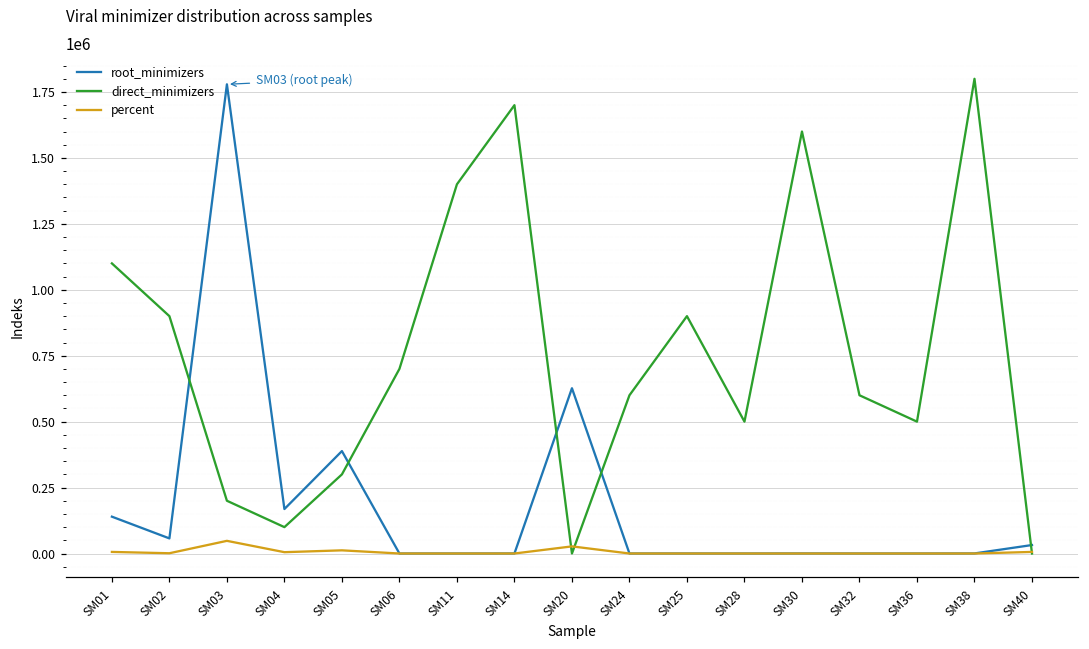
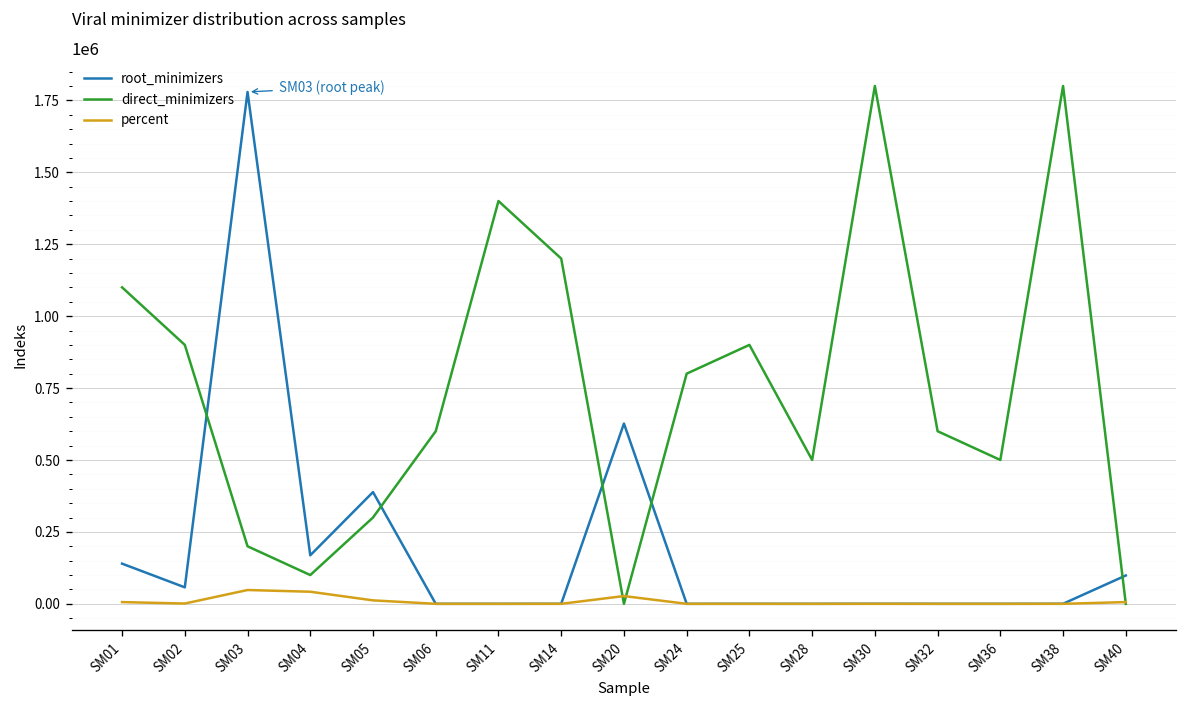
  {
    "root_minimizers": {
      "SM01": 140000,
      "SM02": 60000,
      "SM03": 1780000,
      "SM04": 170000,
      "SM05": 390000,
      "SM20": 630000,
-     "SM40": 30000
+     "SM40": 100000
    },
    "direct_minimizers": {
      "SM01": 1100000,
      "SM02": 900000,
      "SM03": 200000,
      "SM04": 100000,
      "SM05": 300000,
-     "SM06": 700000,
+     "SM06": 600000,
      "SM11": 1400000,
-     "SM14": 1700000,
+     "SM14": 1200000,
      "SM20": 0,
-     "SM24": 600000,
+     "SM24": 800000,
      "SM25": 900000,
      "SM28": 500000,
-     "SM30": 1600000,
+     "SM30": 1800000,
      "SM32": 600000,
      "SM36": 500000,
      "SM38": 1800000
    },
    "percent": {
      "SM01": 10000,
      "SM02": 0,
      "SM03": 50000,
-     "SM04": 10000,
+     "SM04": 40000,
      "SM05": 10000,
      "SM20": 30000
    }
  }
